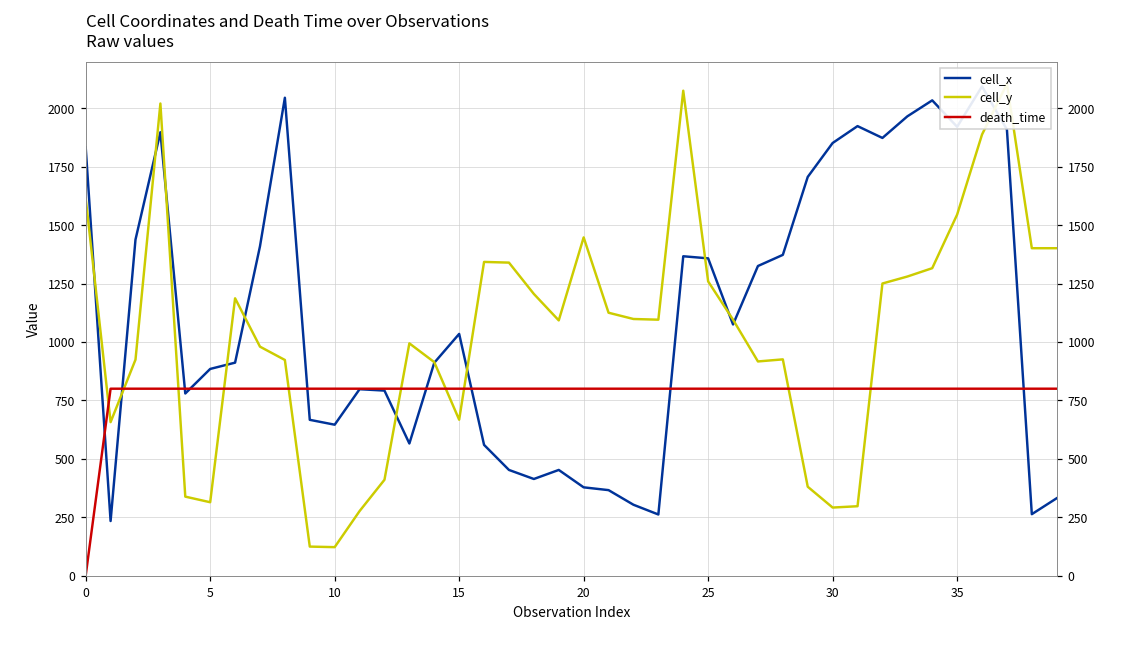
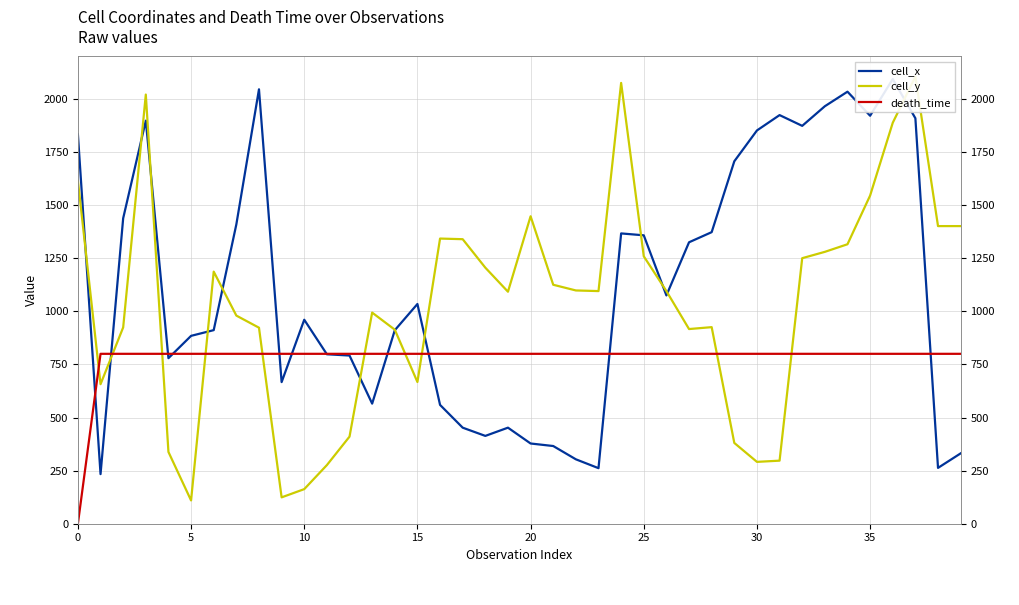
  {
    "cell_x": {
      "0": 1830,
      "5": 880,
-     "10": 650,
+     "10": 960,
      "15": 1030,
      "20": 380,
      "25": 1360,
      "30": 1850,
      "35": 1920
    },
    "cell_y": {
      "0": 1620,
-     "5": 310,
-     "10": 120,
+     "5": 110,
+     "10": 160,
      "15": 670,
      "20": 1450,
      "25": 1260,
      "30": 290,
      "35": 1550
    },
    "death_time": {
      "0": 0,
      "5": 800,
      "10": 800,
      "15": 800,
      "20": 800,
      "25": 800,
      "30": 800,
      "35": 800
    }
  }
